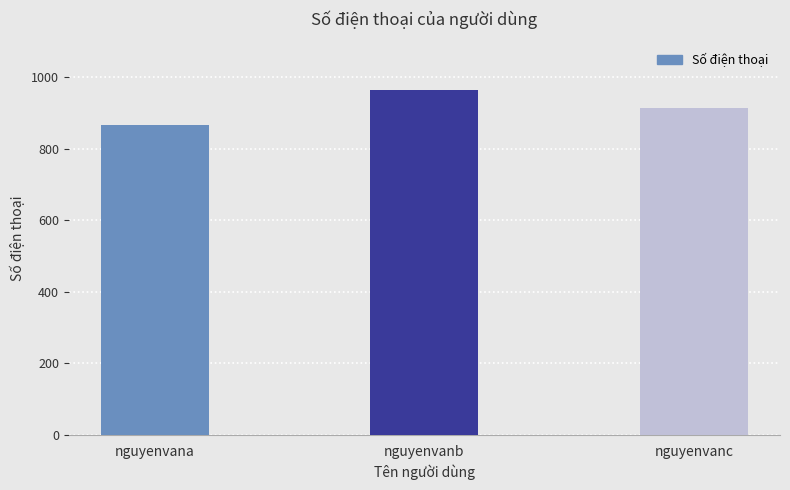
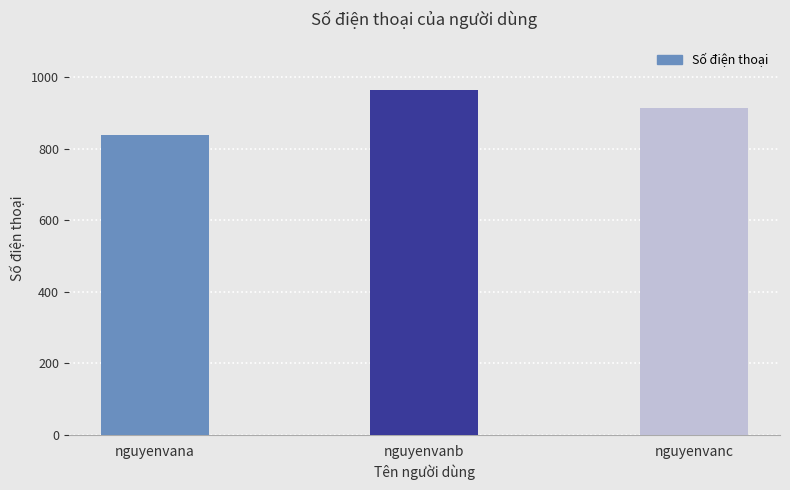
  {
-   "nguyenvana": 870,
+   "nguyenvana": 840,
    "nguyenvanb": 960,
    "nguyenvanc": 910
  }
